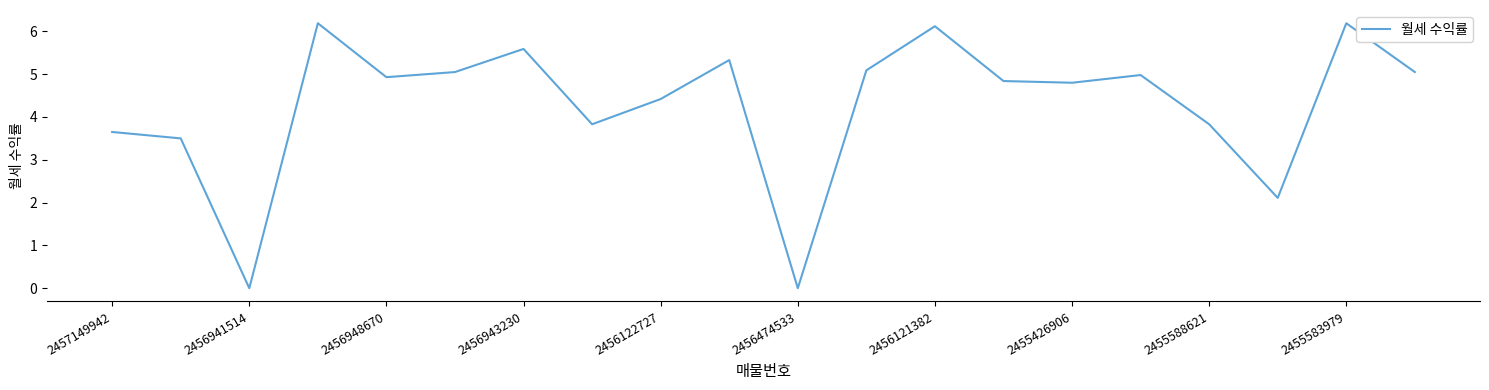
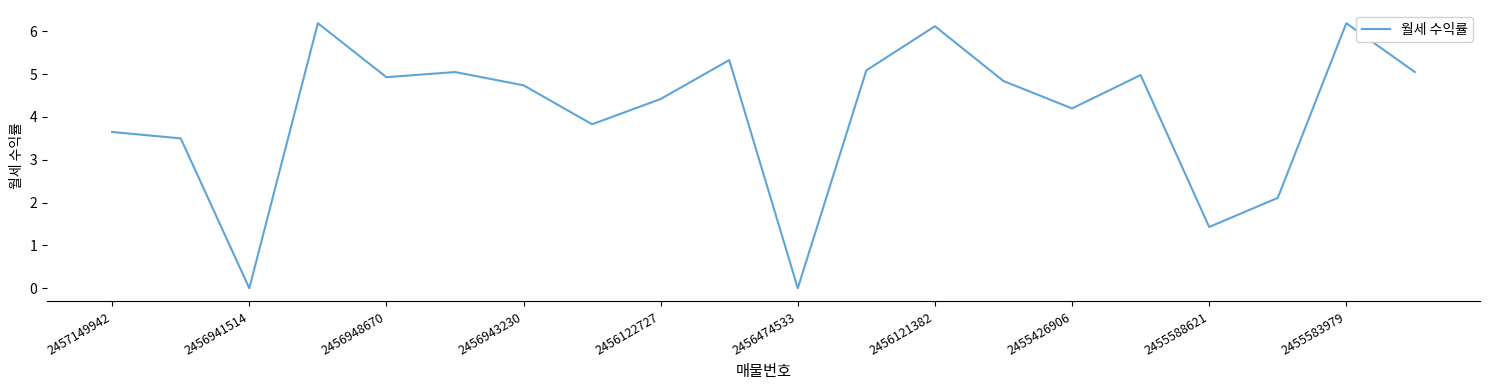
  {
    "2457149942": 3.7,
    "2456941514": 0.0,
    "2456948670": 4.9,
-   "2456943230": 5.6,
+   "2456943230": 4.7,
    "2456122727": 4.4,
    "2456474533": 0.0,
    "2456121382": 6.1,
-   "2455426906": 4.8,
-   "2455588621": 3.8,
+   "2455426906": 4.2,
+   "2455588621": 1.4,
    "2455583979": 6.2
  }
